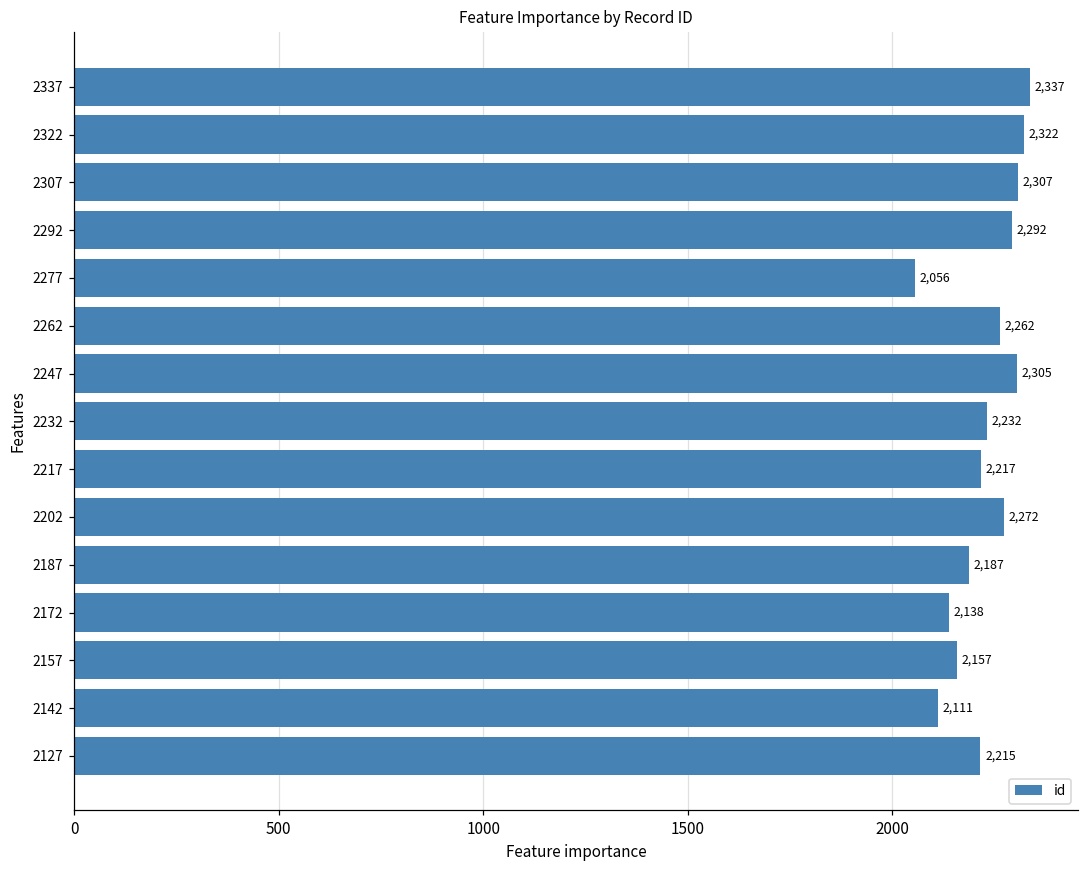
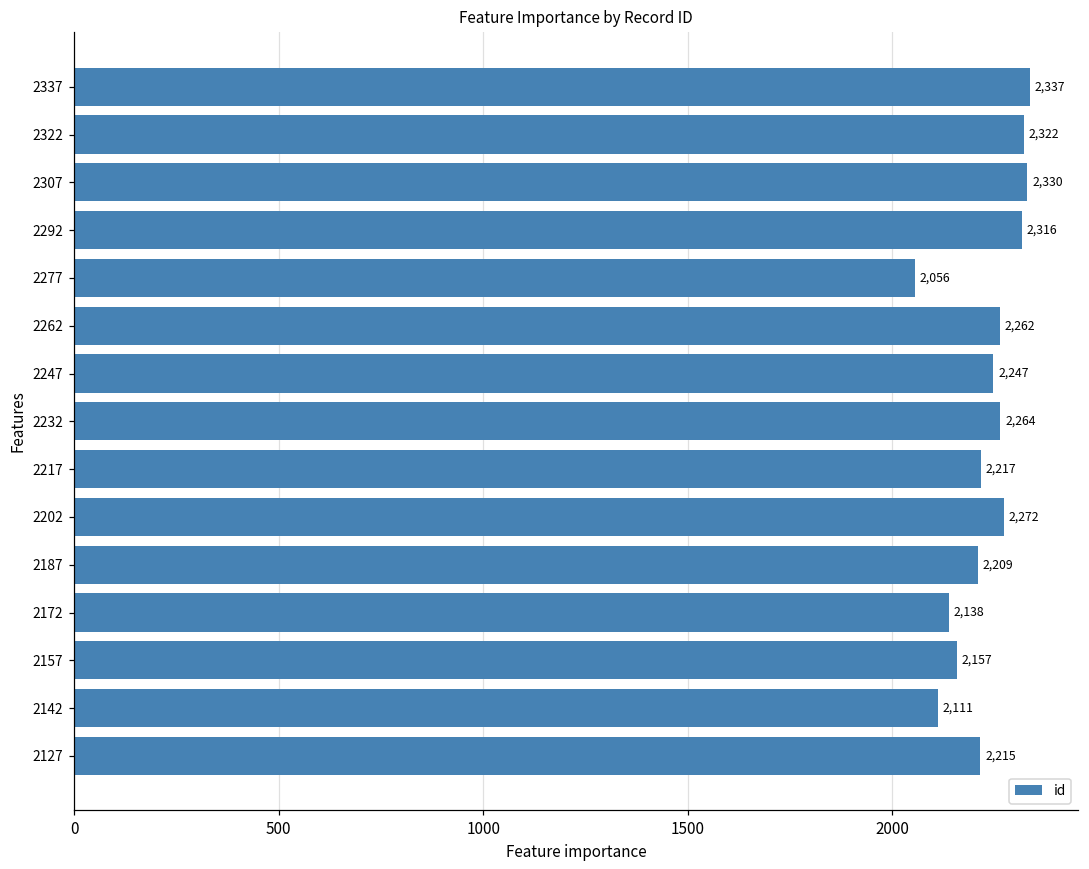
  {
    "2337": "2,337",
    "2322": "2,322",
-   "2307": "2,307",
-   "2292": "2,292",
+   "2307": "2,330",
+   "2292": "2,316",
    "2277": "2,056",
    "2262": "2,262",
-   "2247": "2,305",
-   "2232": "2,232",
+   "2247": "2,247",
+   "2232": "2,264",
    "2217": "2,217",
    "2202": "2,272",
-   "2187": "2,187",
+   "2187": "2,209",
    "2172": "2,138",
    "2157": "2,157",
    "2142": "2,111",
    "2127": "2,215"
  }
